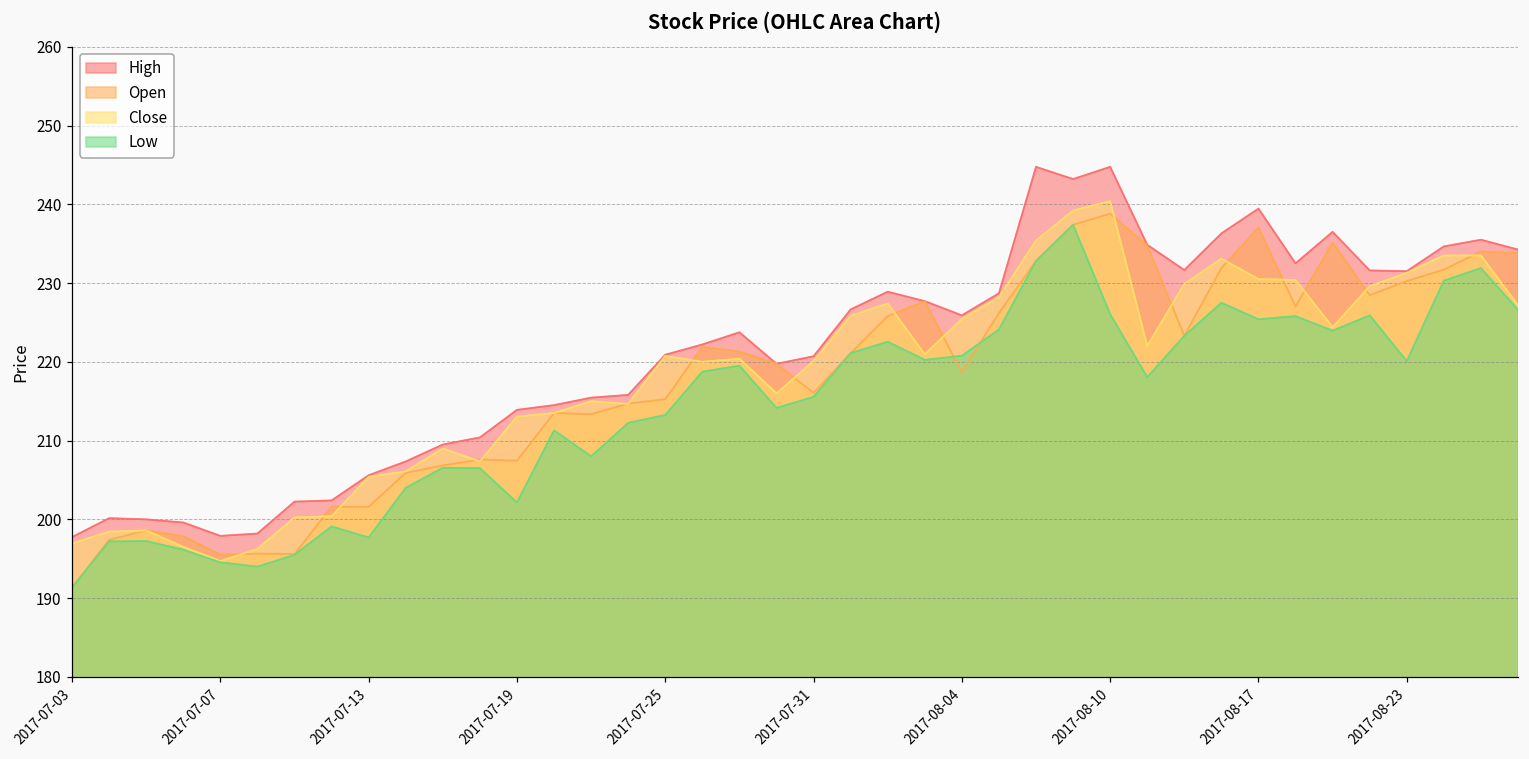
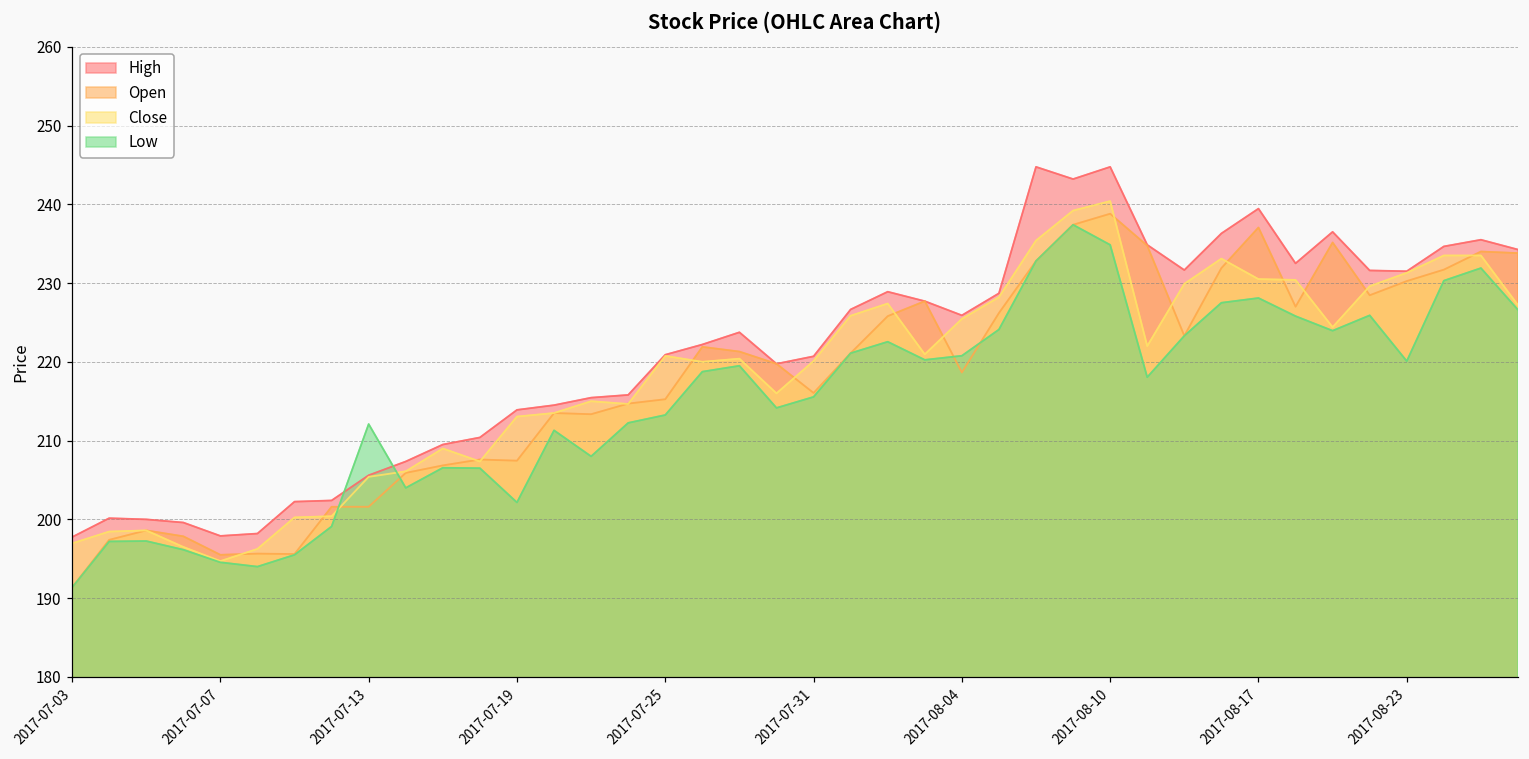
  {
    "Low": {
-     "2017-07-13": 198,
+     "2017-07-13": 212,
      "2017-07-19": 202,
      "2017-07-25": 213,
      "2017-07-31": 216,
      "2017-08-04": 221,
-     "2017-08-10": 226,
-     "2017-08-17": 225,
+     "2017-08-10": 235,
+     "2017-08-17": 228,
      "2017-08-23": 220
    }
  }
